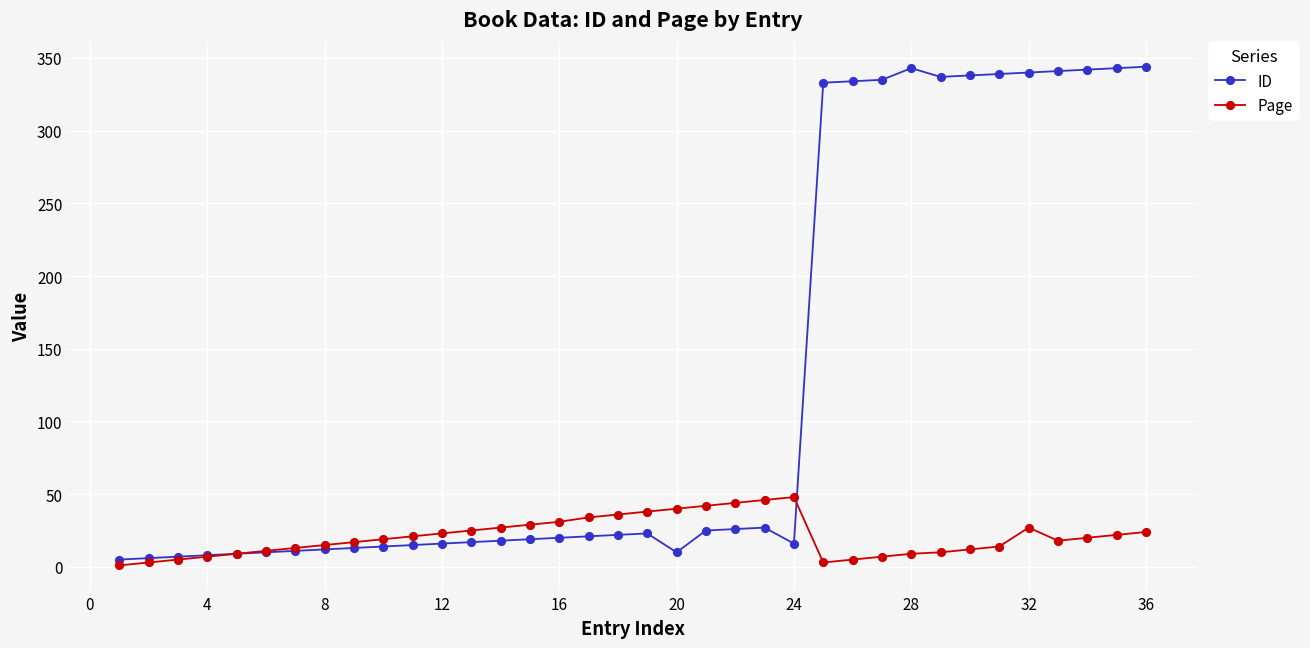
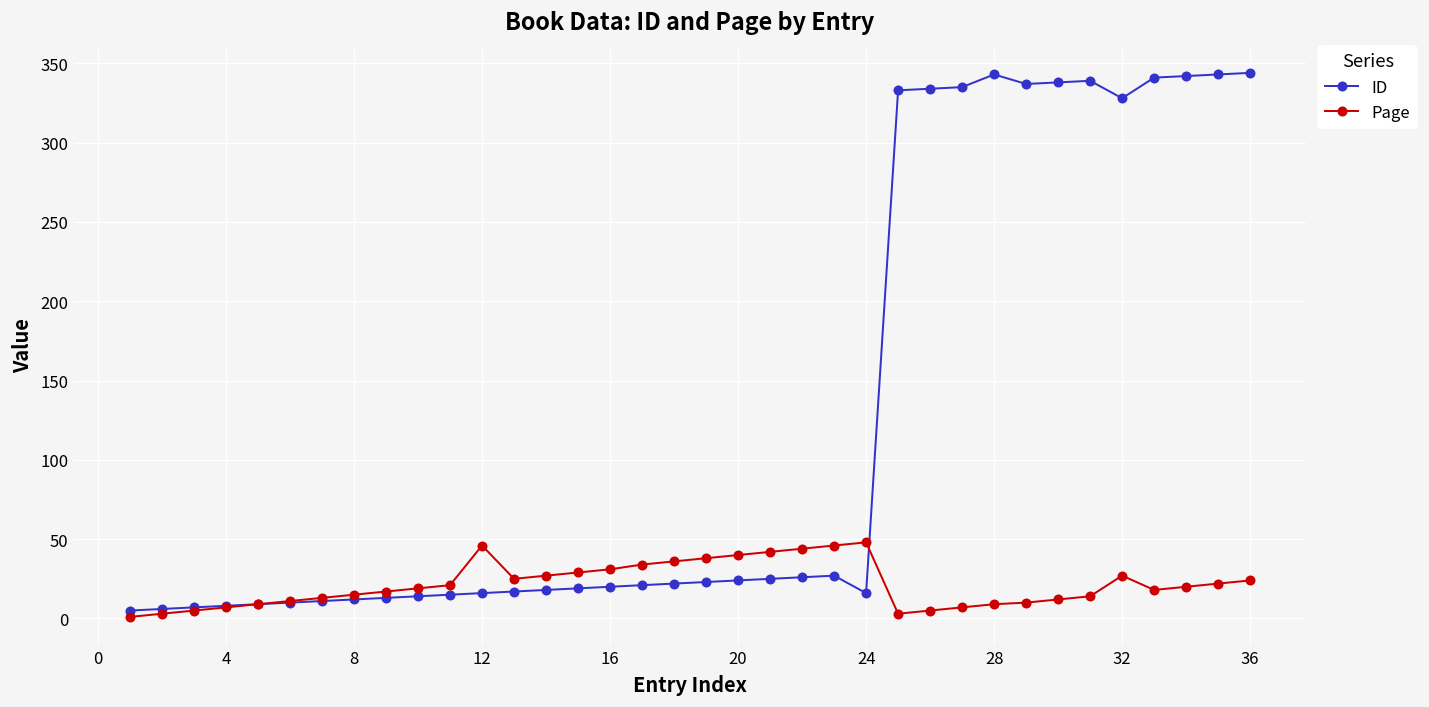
  {
    "ID": {
      "8": 12,
      "12": 16,
      "16": 20,
-     "20": 10,
+     "20": 24,
      "24": 16,
      "28": 343,
-     "32": 340,
+     "32": 328,
      "36": 344
    },
    "Page": {
      "8": 15,
-     "12": 23,
+     "12": 46,
      "16": 31,
      "20": 40,
      "24": 48,
      "28": 9,
      "32": 27,
      "36": 24
    }
  }
